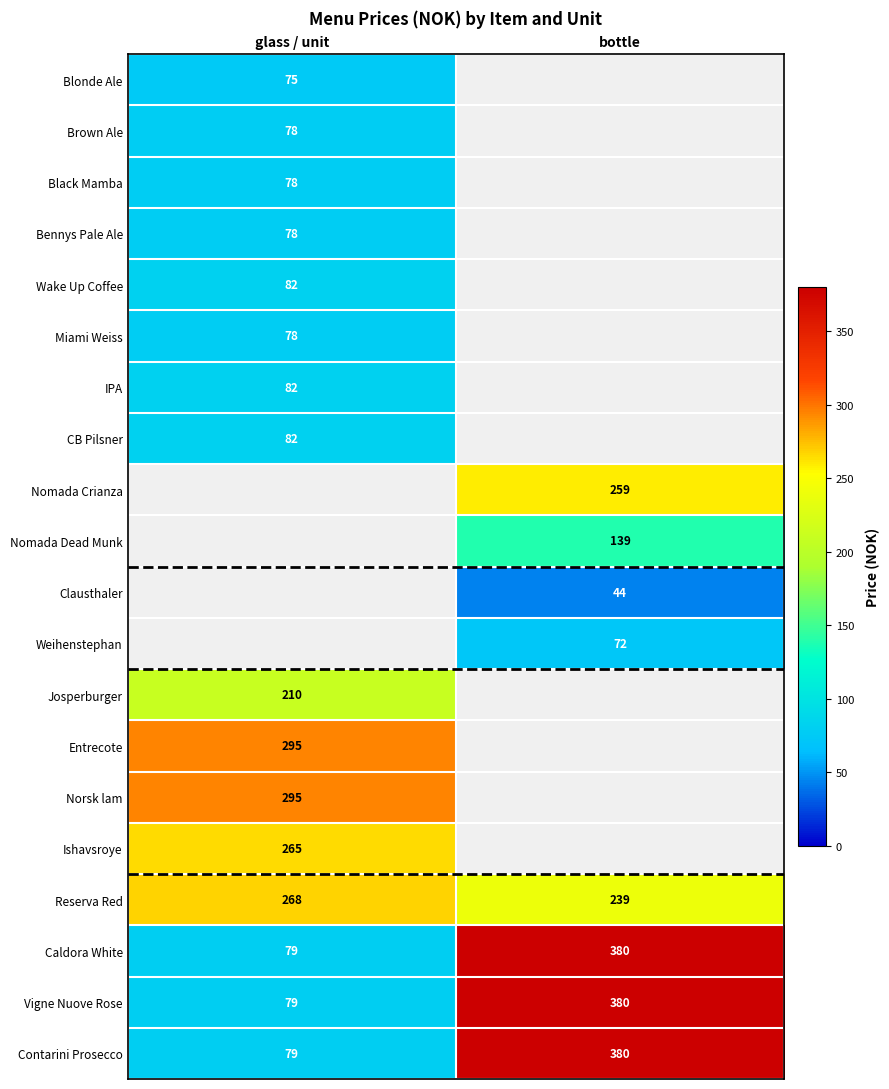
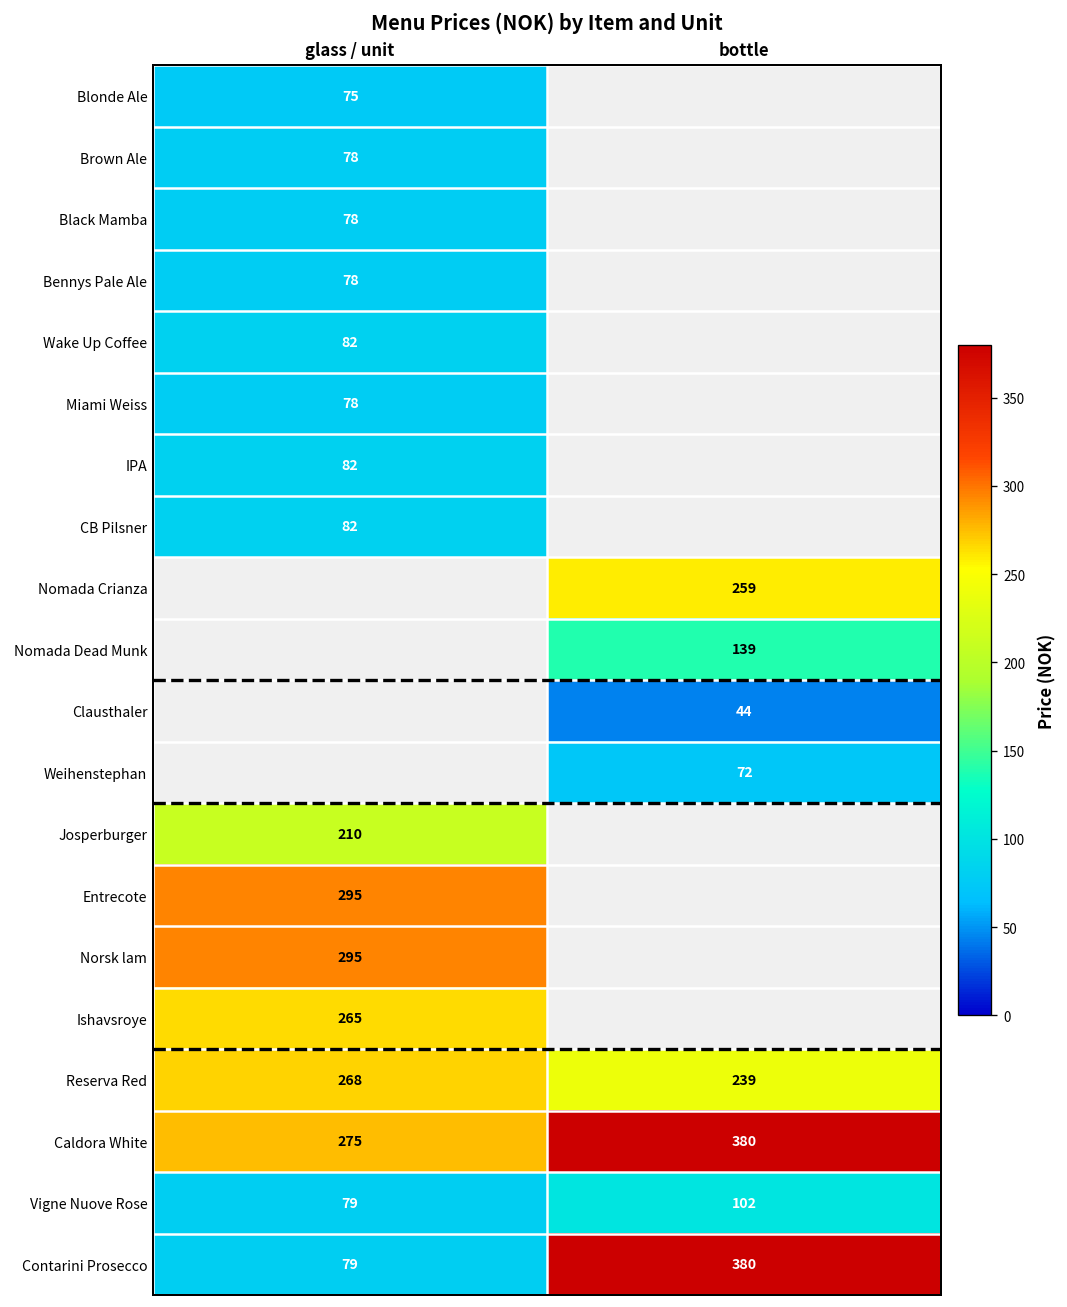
  {
    "Blonde Ale": {
      "glass / unit": 75
    },
    "Brown Ale": {
      "glass / unit": 78
    },
    "Black Mamba": {
      "glass / unit": 78
    },
    "Bennys Pale Ale": {
      "glass / unit": 78
    },
    "Wake Up Coffee": {
      "glass / unit": 82
    },
    "Miami Weiss": {
      "glass / unit": 78
    },
    "IPA": {
      "glass / unit": 82
    },
    "CB Pilsner": {
      "glass / unit": 82
    },
    "Nomada Crianza": {
      "bottle": 259
    },
    "Nomada Dead Munk": {
      "bottle": 139
    },
    "Clausthaler": {
      "bottle": 44
    },
    "Weihenstephan": {
      "bottle": 72
    },
    "Josperburger": {
      "glass / unit": 210
    },
    "Entrecote": {
      "glass / unit": 295
    },
    "Norsk lam": {
      "glass / unit": 295
    },
    "Ishavsroye": {
      "glass / unit": 265
    },
    "Reserva Red": {
      "glass / unit": 268,
      "bottle": 239
    },
    "Caldora White": {
-     "glass / unit": 79,
+     "glass / unit": 275,
      "bottle": 380
    },
    "Vigne Nuove Rose": {
      "glass / unit": 79,
-     "bottle": 380
+     "bottle": 102
    },
    "Contarini Prosecco": {
      "glass / unit": 79,
      "bottle": 380
    }
  }
